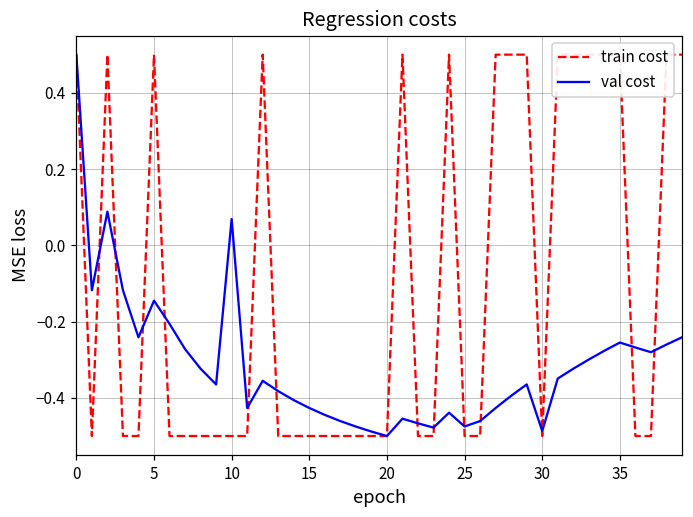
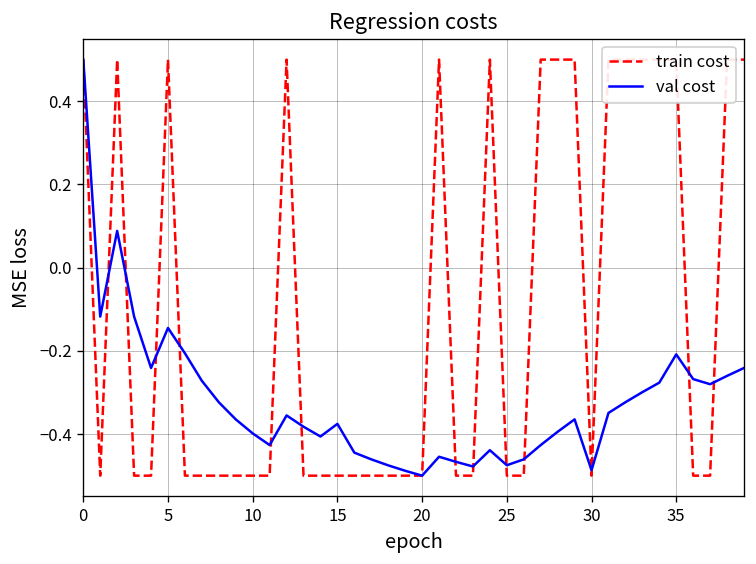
  {
    "train cost": {
      "5": 0.50,
      "10": -0.50,
      "15": -0.50,
      "25": -0.50,
      "30": -0.50
    },
    "val cost": {
      "5": -0.15,
-     "10": 0.07,
-     "15": -0.43,
+     "10": -0.40,
+     "15": -0.38,
      "25": -0.47,
      "30": -0.49,
-     "35": -0.25
+     "35": -0.21
    }
  }
